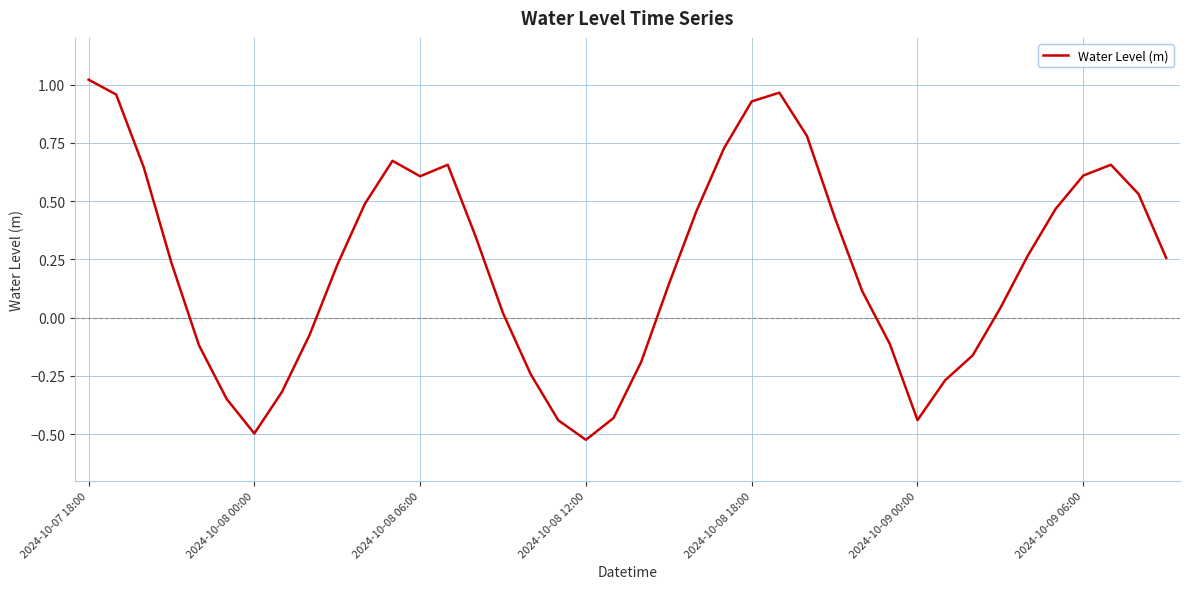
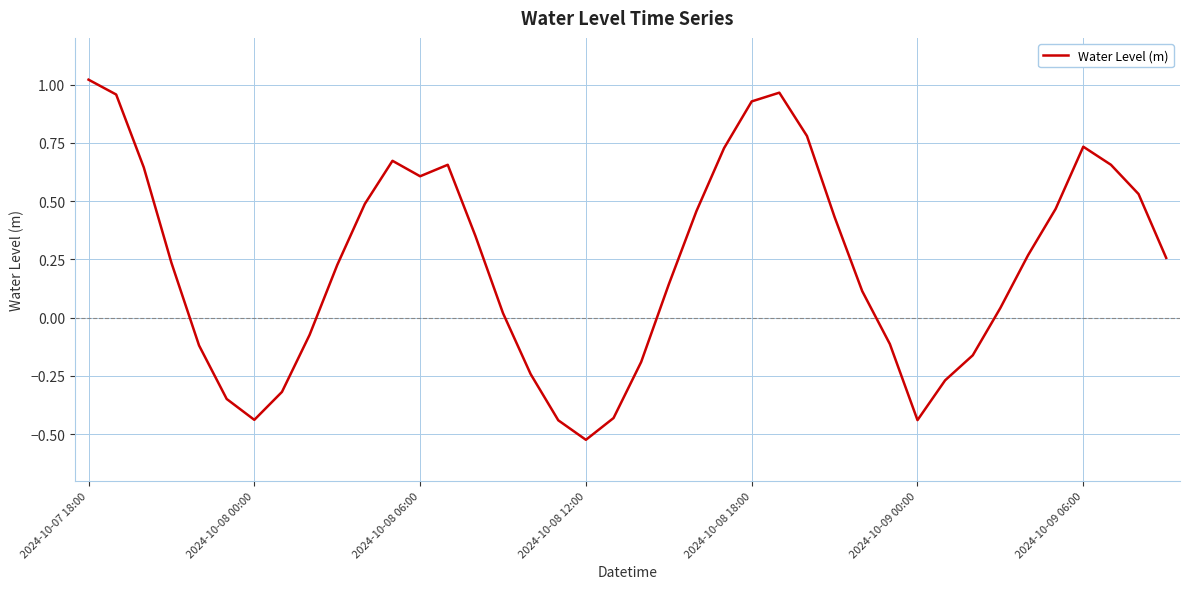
  {
    "2024-10-07 18:00": 1.02,
-   "2024-10-08 00:00": -0.50,
+   "2024-10-08 00:00": -0.44,
    "2024-10-08 06:00": 0.61,
    "2024-10-08 12:00": -0.52,
    "2024-10-08 18:00": 0.93,
    "2024-10-09 00:00": -0.44,
-   "2024-10-09 06:00": 0.61
+   "2024-10-09 06:00": 0.73
  }
